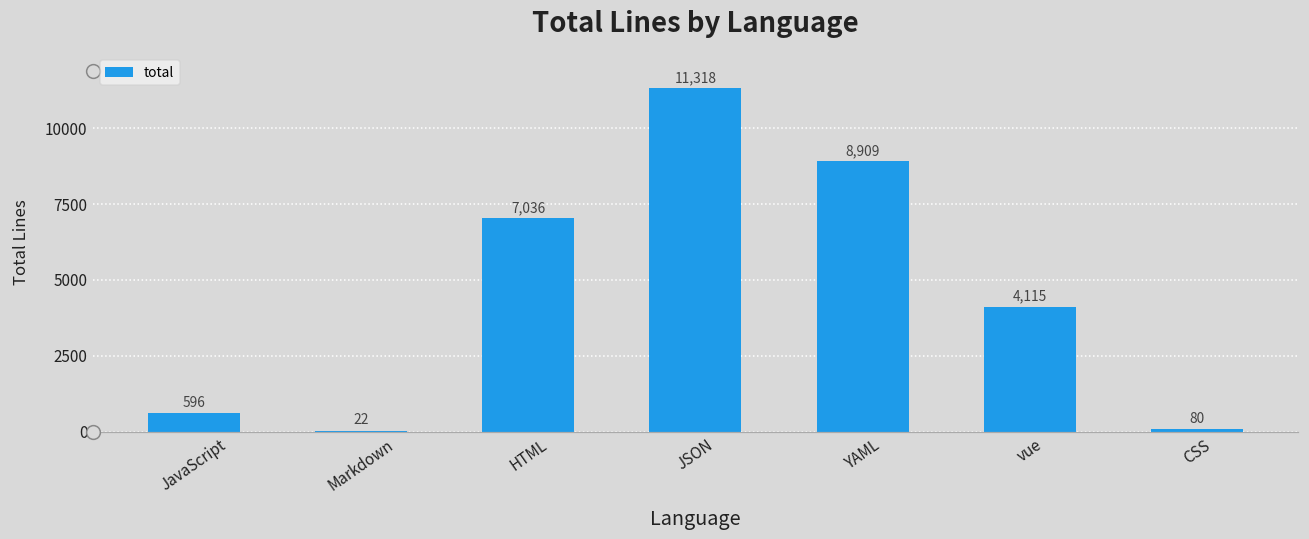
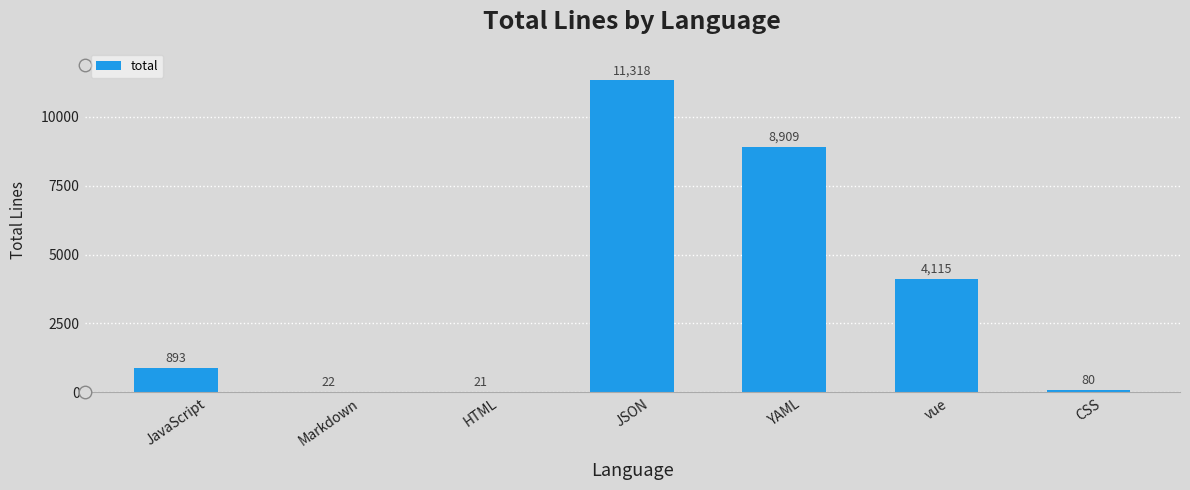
  {
-   "JavaScript": "596",
+   "JavaScript": "893",
    "Markdown": "22",
-   "HTML": "7,036",
+   "HTML": "21",
    "JSON": "11,318",
    "YAML": "8,909",
    "vue": "4,115",
    "CSS": "80"
  }
